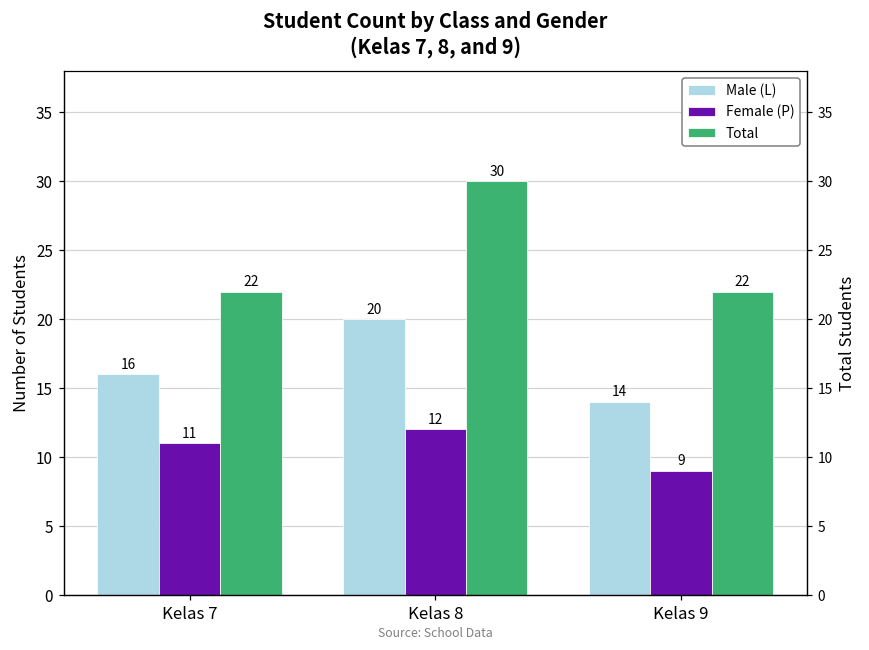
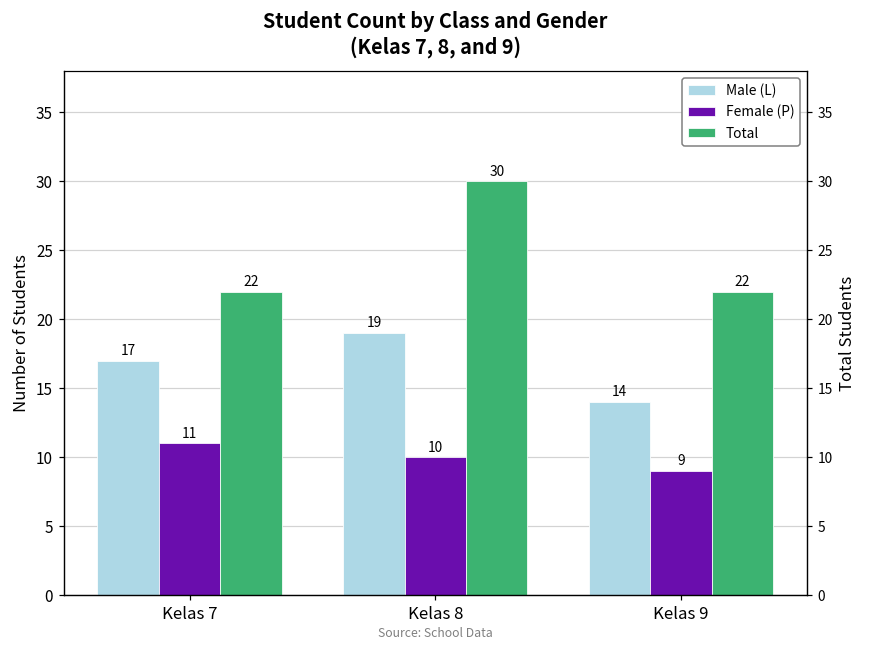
  {
    "Male (L)": {
-     "Kelas 7": 16,
-     "Kelas 8": 20,
+     "Kelas 7": 17,
+     "Kelas 8": 19,
      "Kelas 9": 14
    },
    "Female (P)": {
      "Kelas 7": 11,
-     "Kelas 8": 12,
+     "Kelas 8": 10,
      "Kelas 9": 9
    },
    "Total": {
      "Kelas 7": 22,
      "Kelas 8": 30,
      "Kelas 9": 22
    }
  }
